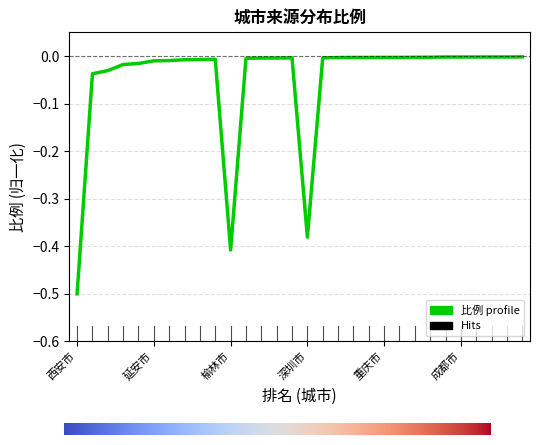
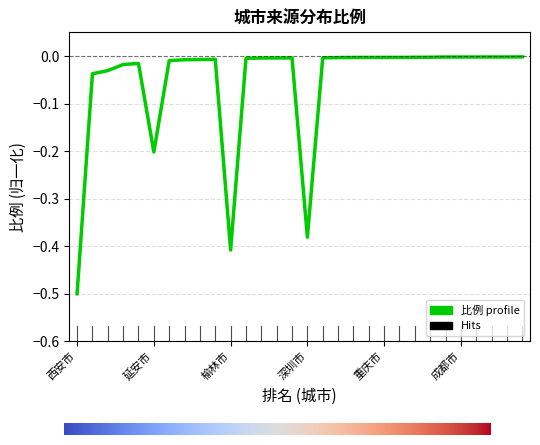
  {
    "西安市": -0.50,
-   "延安市": -0.01,
+   "延安市": -0.20,
    "榆林市": -0.41,
    "深圳市": -0.38,
    "重庆市": 0.00,
    "成都市": 0.00
  }
